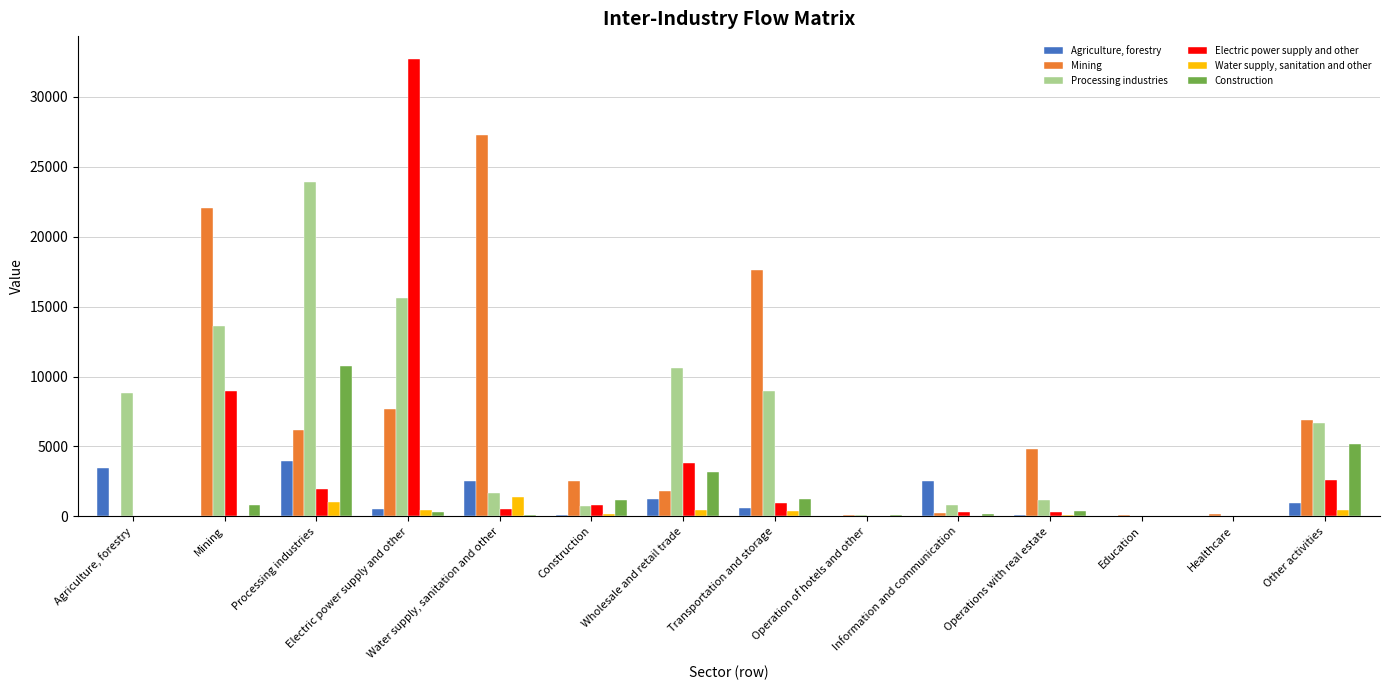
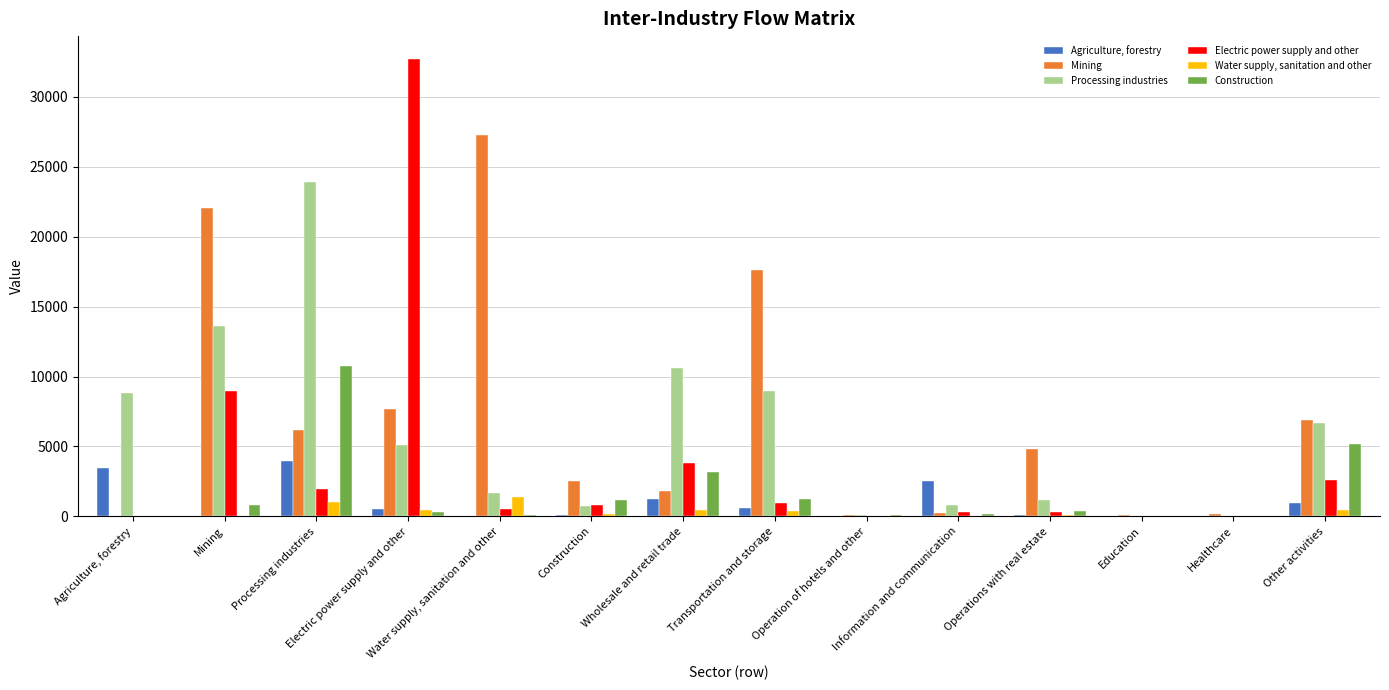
  {
    "Agriculture, forestry": {
      "Agriculture, forestry": 3400,
      "Processing industries": 3900,
      "Electric power supply and other": 500,
-     "Water supply, sanitation and other": 2500,
+     "Water supply, sanitation and other": 0,
      "Wholesale and retail trade": 1200,
      "Transportation and storage": 600,
      "Information and communication": 2500,
      "Other activities": 1000
    },
    "Mining": {
      "Mining": 22100,
      "Processing industries": 6200,
      "Electric power supply and other": 7700,
      "Water supply, sanitation and other": 27300,
      "Construction": 2500,
      "Wholesale and retail trade": 1800,
      "Transportation and storage": 17600,
      "Information and communication": 200,
      "Operations with real estate": 4800,
      "Other activities": 6900
    },
    "Processing industries": {
      "Agriculture, forestry": 8800,
      "Mining": 13600,
      "Processing industries": 23900,
-     "Electric power supply and other": 15600,
+     "Electric power supply and other": 5100,
      "Water supply, sanitation and other": 1700,
      "Construction": 700,
      "Wholesale and retail trade": 10600,
      "Transportation and storage": 9000,
      "Information and communication": 800,
      "Operations with real estate": 1200,
      "Other activities": 6700
    },
    "Electric power supply and other": {
      "Mining": 8900,
      "Processing industries": 2000,
      "Electric power supply and other": 32700,
      "Water supply, sanitation and other": 500,
      "Construction": 800,
      "Wholesale and retail trade": 3800,
      "Transportation and storage": 1000,
      "Information and communication": 300,
      "Operations with real estate": 300,
      "Other activities": 2600
    },
    "Water supply, sanitation and other": {
      "Processing industries": 1000,
      "Electric power supply and other": 500,
      "Water supply, sanitation and other": 1400,
      "Wholesale and retail trade": 500,
      "Transportation and storage": 400,
      "Other activities": 400
    },
    "Construction": {
      "Mining": 800,
      "Processing industries": 10800,
      "Electric power supply and other": 300,
      "Construction": 1100,
      "Wholesale and retail trade": 3200,
      "Transportation and storage": 1200,
      "Operations with real estate": 400,
      "Other activities": 5200
    }
  }
